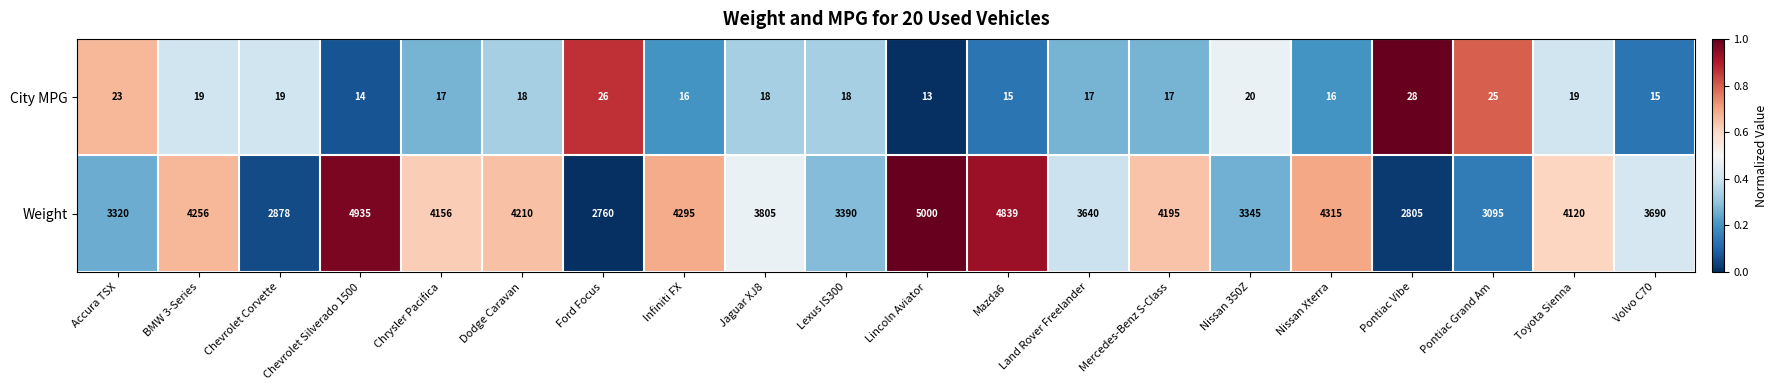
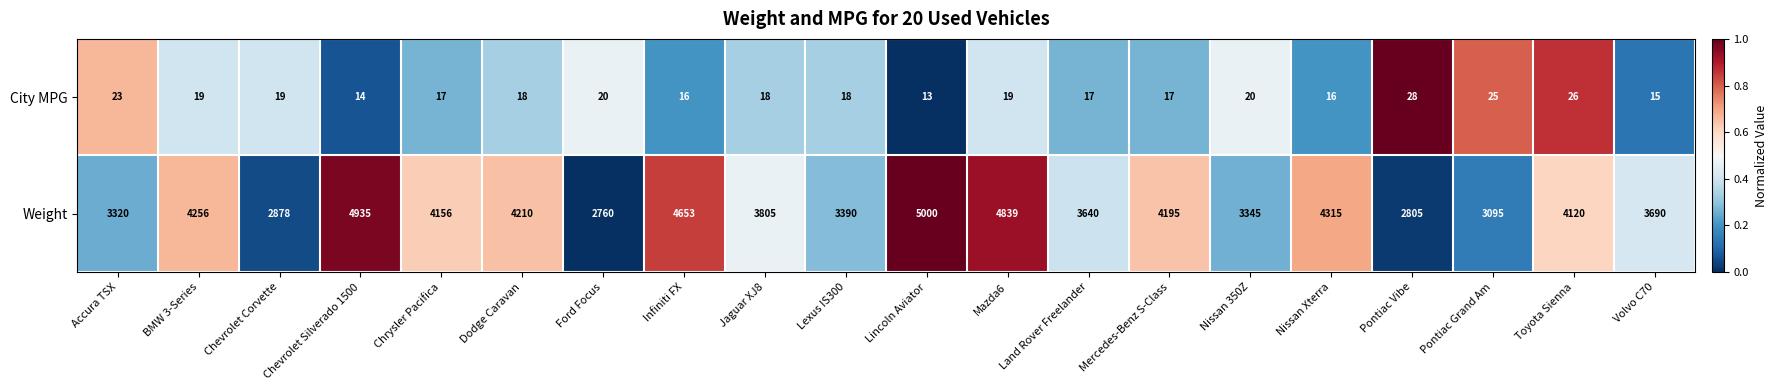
  {
    "City MPG": {
      "Accura TSX": 23,
      "BMW 3-Series": 19,
      "Chevrolet Corvette": 19,
      "Chevrolet Silverado 1500": 14,
      "Chrysler Pacifica": 17,
      "Dodge Caravan": 18,
-     "Ford Focus": 26,
+     "Ford Focus": 20,
      "Infiniti FX": 16,
      "Jaguar XJ8": 18,
      "Lexus IS300": 18,
      "Lincoln Aviator": 13,
-     "Mazda6": 15,
+     "Mazda6": 19,
      "Land Rover Freelander": 17,
      "Mercedes-Benz S-Class": 17,
      "Nissan 350Z": 20,
      "Nissan Xterra": 16,
      "Pontiac Vibe": 28,
      "Pontiac Grand Am": 25,
-     "Toyota Sienna": 19,
+     "Toyota Sienna": 26,
      "Volvo C70": 15
    },
    "Weight": {
      "Accura TSX": 3320,
      "BMW 3-Series": 4256,
      "Chevrolet Corvette": 2878,
      "Chevrolet Silverado 1500": 4935,
      "Chrysler Pacifica": 4156,
      "Dodge Caravan": 4210,
      "Ford Focus": 2760,
-     "Infiniti FX": 4295,
+     "Infiniti FX": 4653,
      "Jaguar XJ8": 3805,
      "Lexus IS300": 3390,
      "Lincoln Aviator": 5000,
      "Mazda6": 4839,
      "Land Rover Freelander": 3640,
      "Mercedes-Benz S-Class": 4195,
      "Nissan 350Z": 3345,
      "Nissan Xterra": 4315,
      "Pontiac Vibe": 2805,
      "Pontiac Grand Am": 3095,
      "Toyota Sienna": 4120,
      "Volvo C70": 3690
    }
  }
